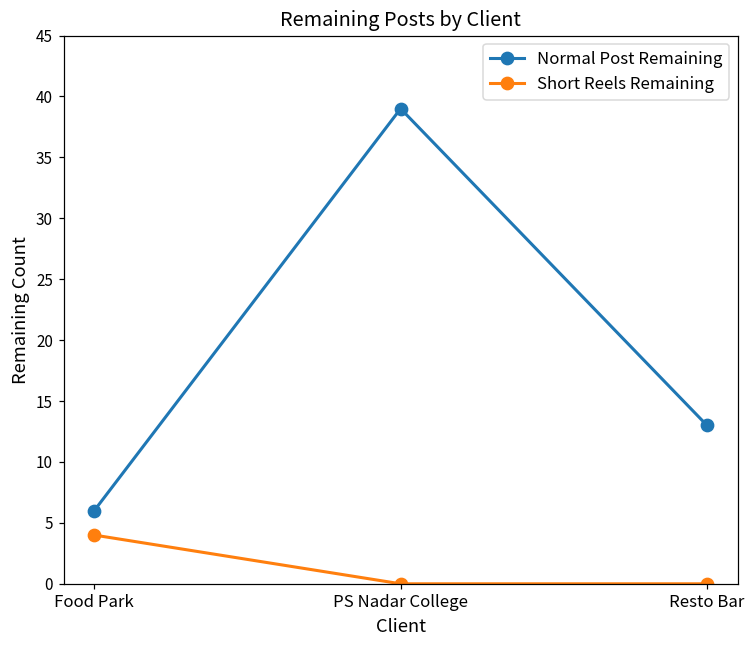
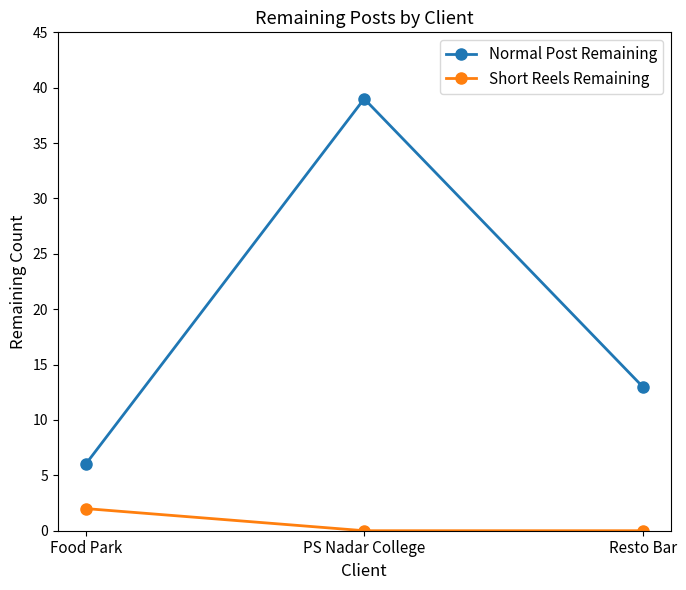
  {
    "Normal Post Remaining": {
      "Food Park": 6,
      "PS Nadar College": 39,
      "Resto Bar": 13
    },
    "Short Reels Remaining": {
-     "Food Park": 4,
+     "Food Park": 2,
      "PS Nadar College": 0,
      "Resto Bar": 0
    }
  }
